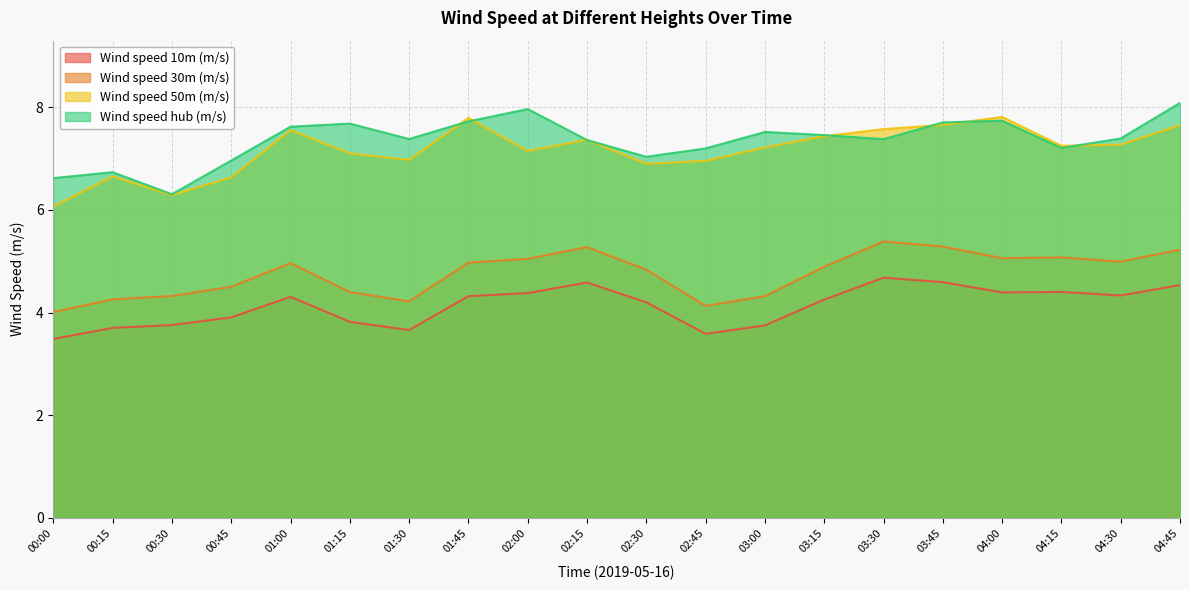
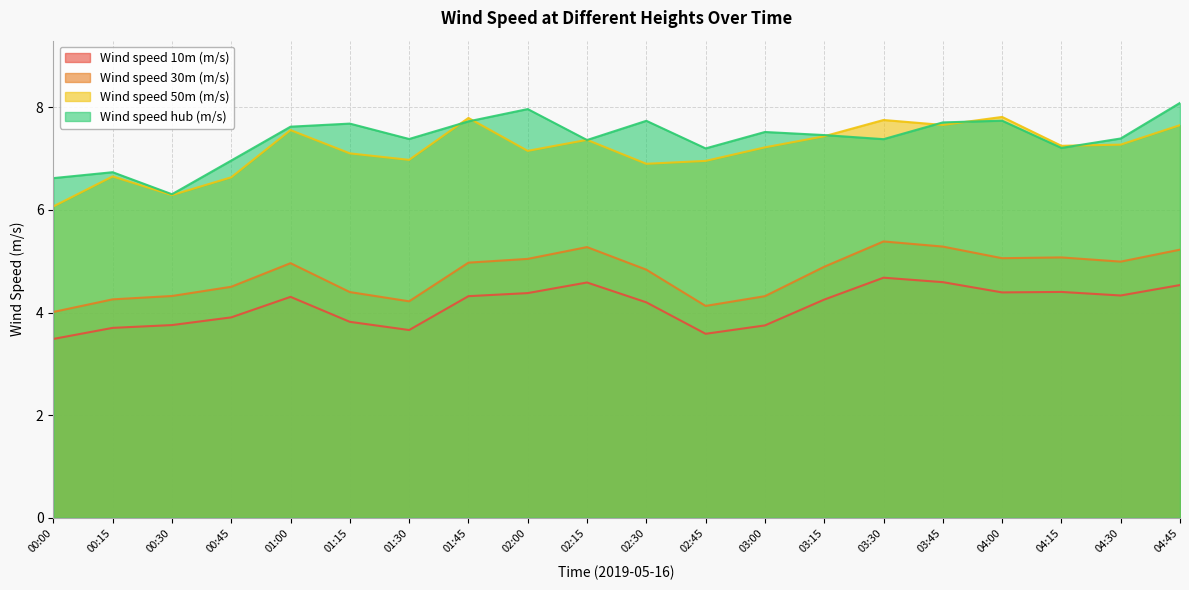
  {
    "Wind speed 50m (m/s)": {
      "00:00": 6.1,
      "00:15": 6.7,
      "00:45": 6.6,
      "01:00": 7.6,
      "01:15": 7.1,
      "01:30": 7.0,
      "01:45": 7.8,
      "02:00": 7.2,
      "02:30": 6.9,
      "02:45": 7.0,
      "03:00": 7.2,
-     "03:30": 7.6,
+     "03:30": 7.8,
      "04:00": 7.8,
      "04:30": 7.3,
      "04:45": 7.7
    },
    "Wind speed hub (m/s)": {
      "00:00": 6.6,
      "00:15": 6.7,
      "00:45": 7.0,
      "01:00": 7.6,
      "01:15": 7.7,
      "01:30": 7.4,
      "01:45": 7.7,
      "02:00": 8.0,
-     "02:30": 7.0,
+     "02:30": 7.7,
      "02:45": 7.2,
      "03:00": 7.5,
      "03:30": 7.4,
      "04:00": 7.7,
      "04:30": 7.4,
      "04:45": 8.1
    }
  }
